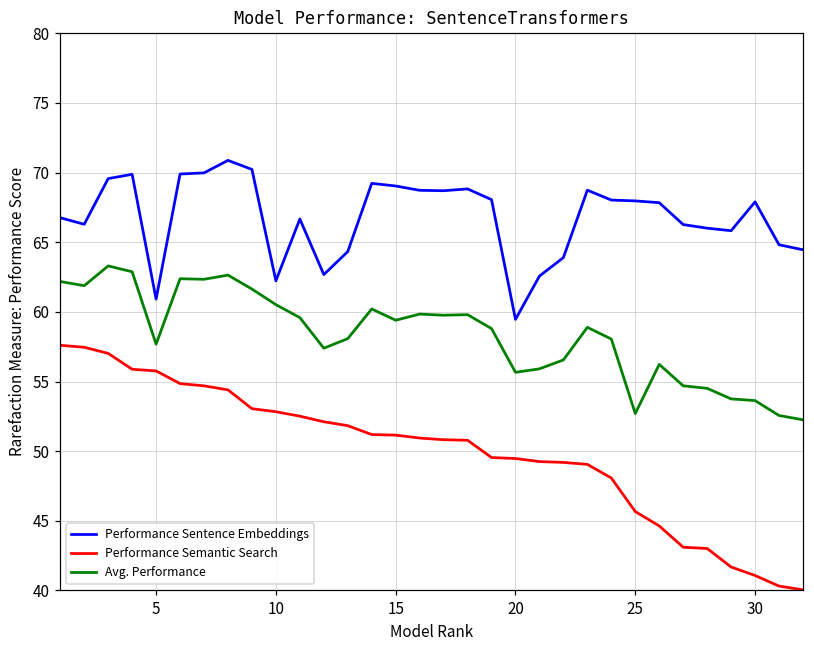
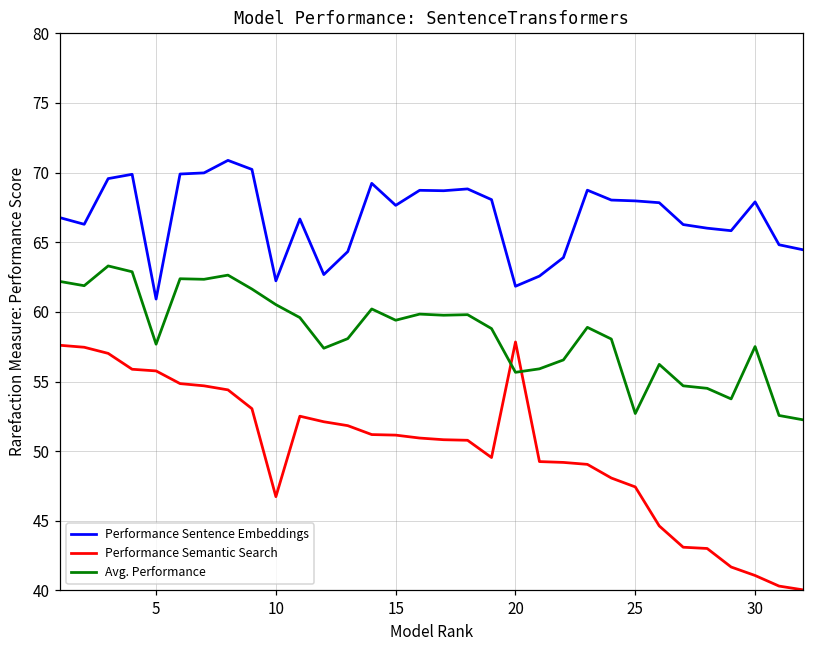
  {
    "Performance Sentence Embeddings": {
      "5": 60.9,
      "10": 62.2,
-     "15": 69.0,
-     "20": 59.5,
+     "15": 67.7,
+     "20": 61.8,
      "25": 68.0,
      "30": 67.9
    },
    "Performance Semantic Search": {
      "5": 55.8,
-     "10": 52.8,
+     "10": 46.7,
      "15": 51.2,
-     "20": 49.5,
-     "25": 45.7,
+     "20": 57.8,
+     "25": 47.4,
      "30": 41.1
    },
    "Avg. Performance": {
      "5": 57.7,
      "10": 60.5,
      "15": 59.4,
      "20": 55.7,
      "25": 52.7,
-     "30": 53.6
+     "30": 57.5
    }
  }
